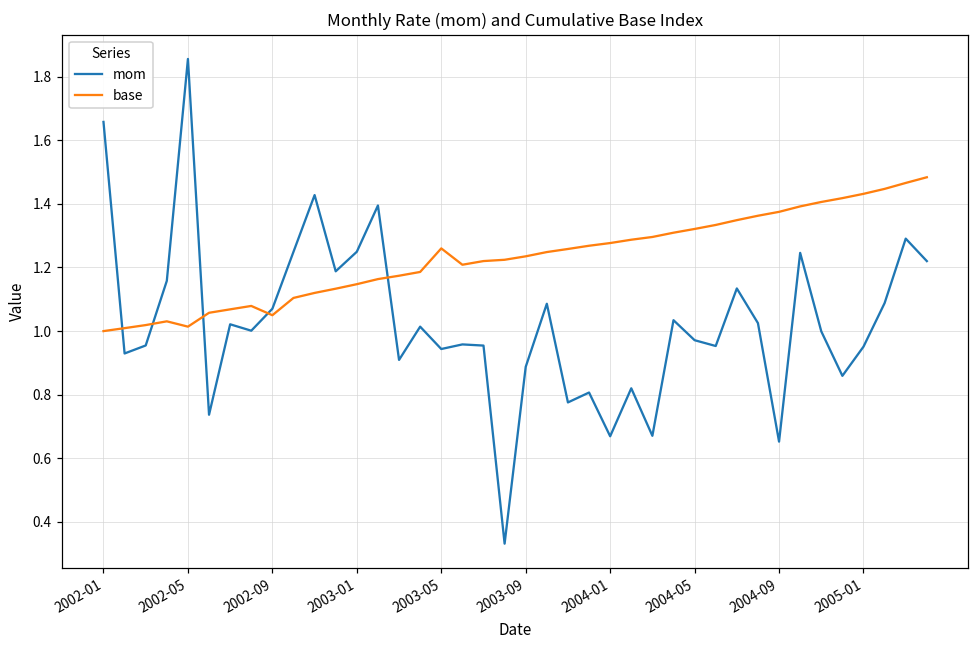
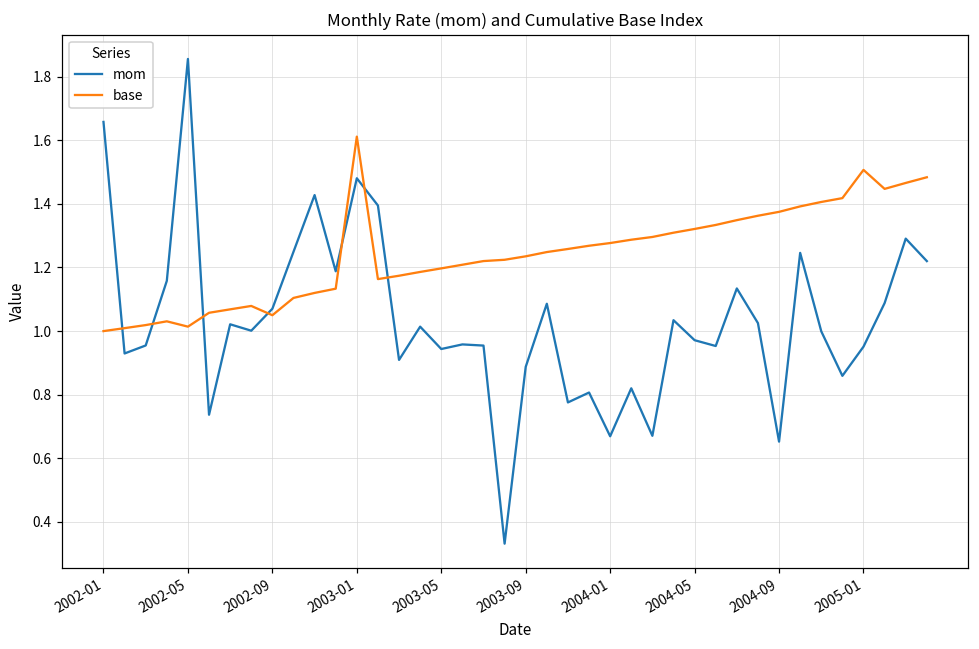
  {
    "mom": {
      "2002-01": 1.66,
      "2002-05": 1.86,
      "2002-09": 1.07,
-     "2003-01": 1.25,
+     "2003-01": 1.48,
      "2003-05": 0.94,
      "2003-09": 0.89,
      "2004-01": 0.67,
      "2004-05": 0.97,
      "2004-09": 0.65,
      "2005-01": 0.95
    },
    "base": {
      "2002-01": 1.00,
      "2002-05": 1.01,
      "2002-09": 1.05,
-     "2003-01": 1.15,
-     "2003-05": 1.26,
+     "2003-01": 1.61,
+     "2003-05": 1.20,
      "2003-09": 1.24,
      "2004-01": 1.28,
      "2004-05": 1.32,
      "2004-09": 1.37,
-     "2005-01": 1.43
+     "2005-01": 1.51
    }
  }
